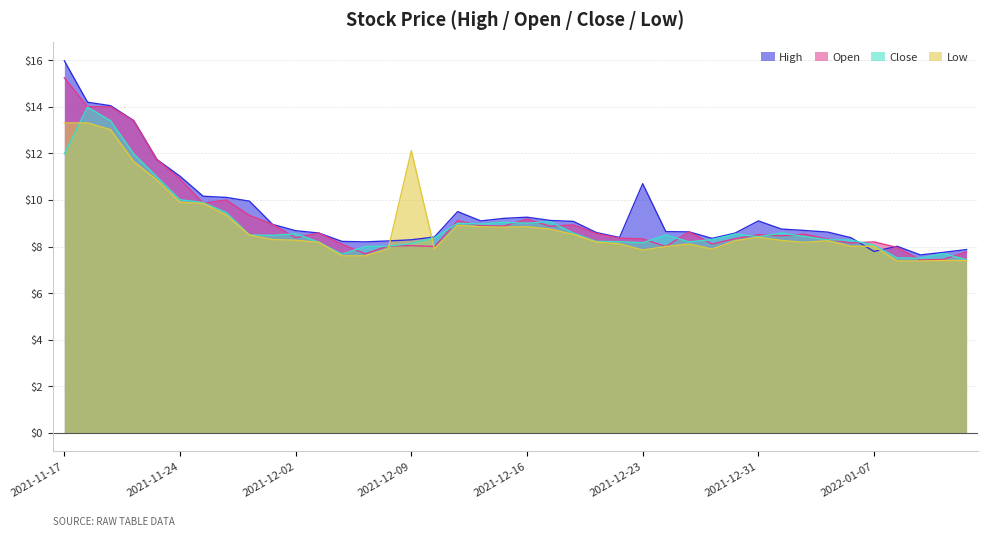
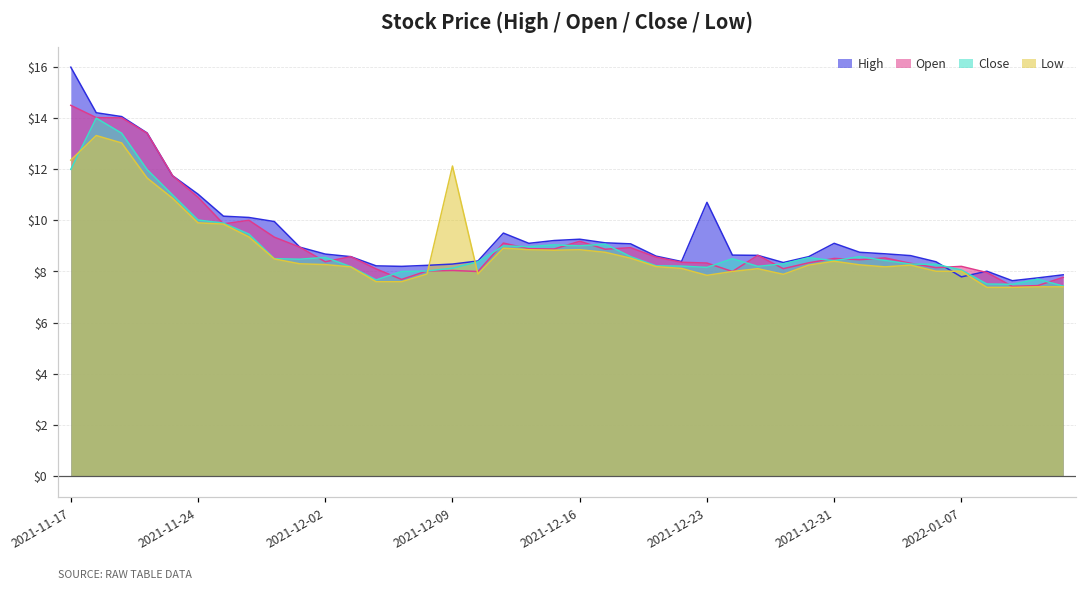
  {
    "High": {
      "2021-11-17": "$16.0",
      "2021-11-24": "$11.0",
      "2021-12-02": "$8.7",
      "2021-12-09": "$8.3",
      "2021-12-23": "$10.7",
      "2021-12-31": "$9.1",
      "2022-01-07": "$7.8"
    },
    "Open": {
-     "2021-11-17": "$15.3",
+     "2021-11-17": "$14.5",
      "2021-11-24": "$10.9",
      "2021-12-02": "$8.4",
      "2021-12-23": "$8.3",
      "2022-01-07": "$8.2"
    },
    "Close": {
      "2021-11-17": "$12.0",
      "2021-12-02": "$8.6",
      "2021-12-16": "$9.0",
      "2021-12-23": "$8.2"
    },
    "Low": {
-     "2021-11-17": "$13.3",
+     "2021-11-17": "$12.4",
      "2021-12-02": "$8.3",
      "2021-12-09": "$12.1",
      "2021-12-16": "$8.9",
      "2021-12-23": "$7.9"
    }
  }
